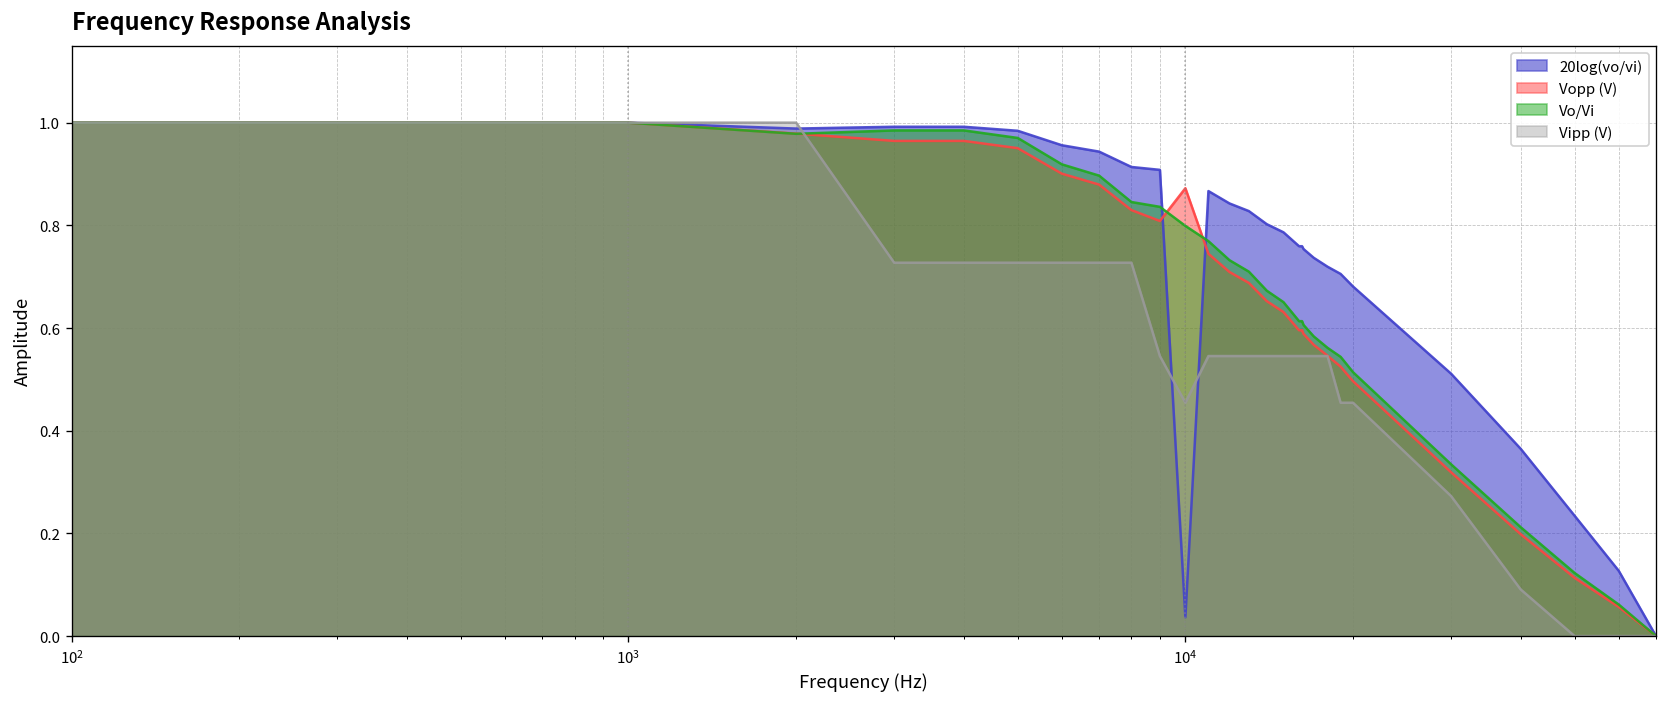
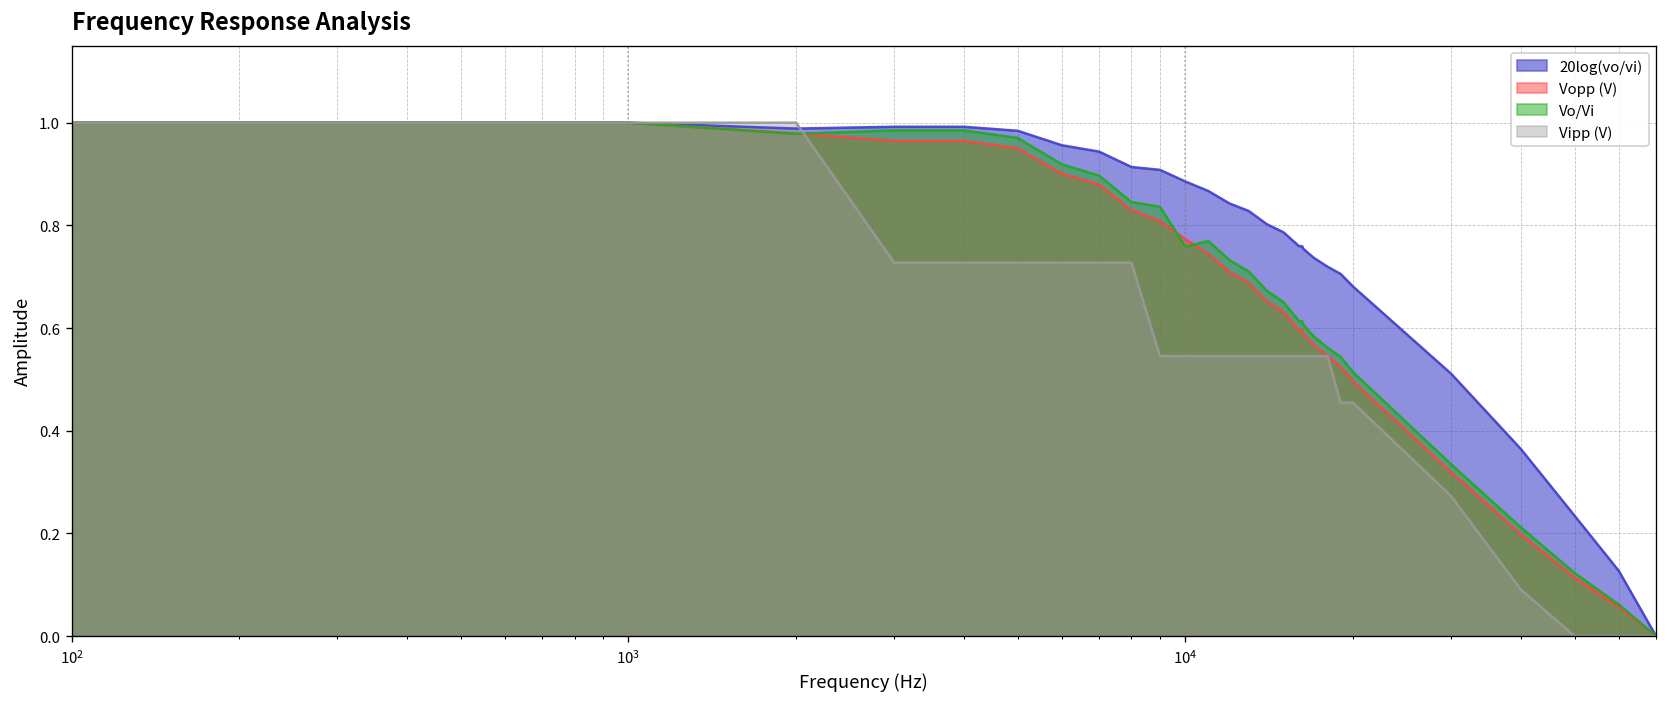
  {
    "20log(vo/vi)": {
-     "10^4": 0.04
+     "10^4": 0.89
    },
    "Vopp (V)": {
-     "10^4": 0.87
+     "10^4": 0.77
    },
    "Vo/Vi": {
-     "10^4": 0.80
+     "10^4": 0.76
    },
    "Vipp (V)": {
-     "10^4": 0.45
+     "10^4": 0.55
    }
  }
